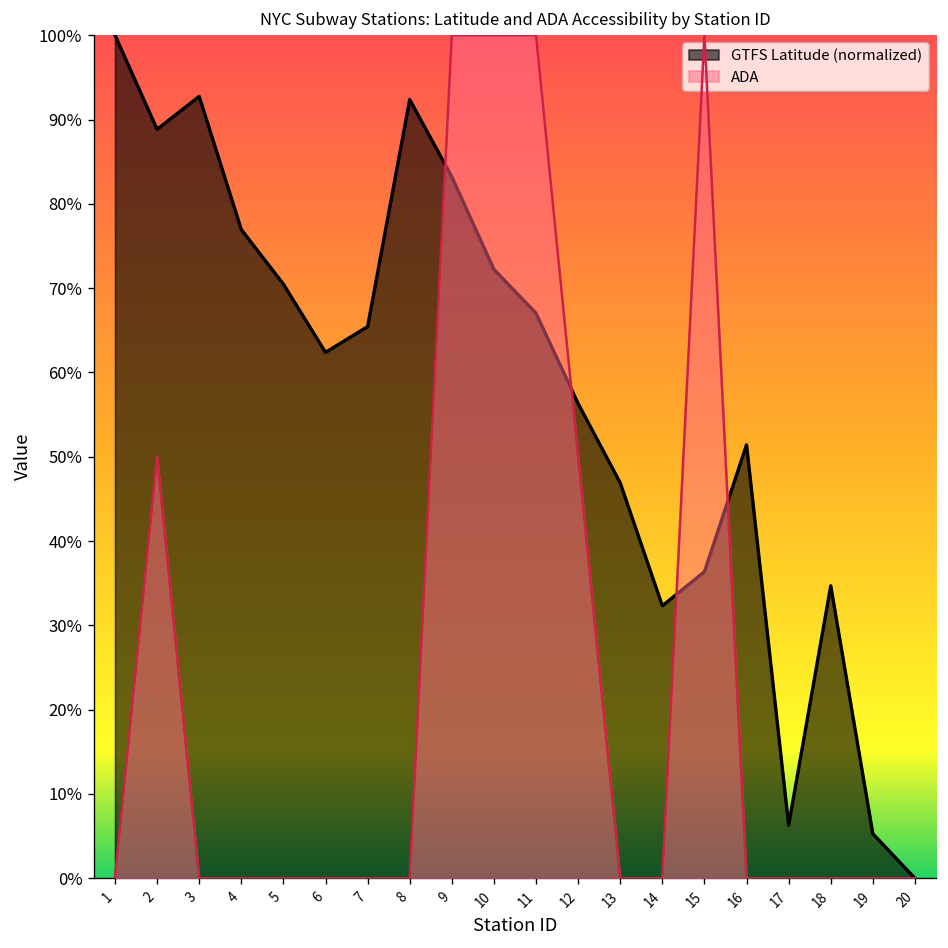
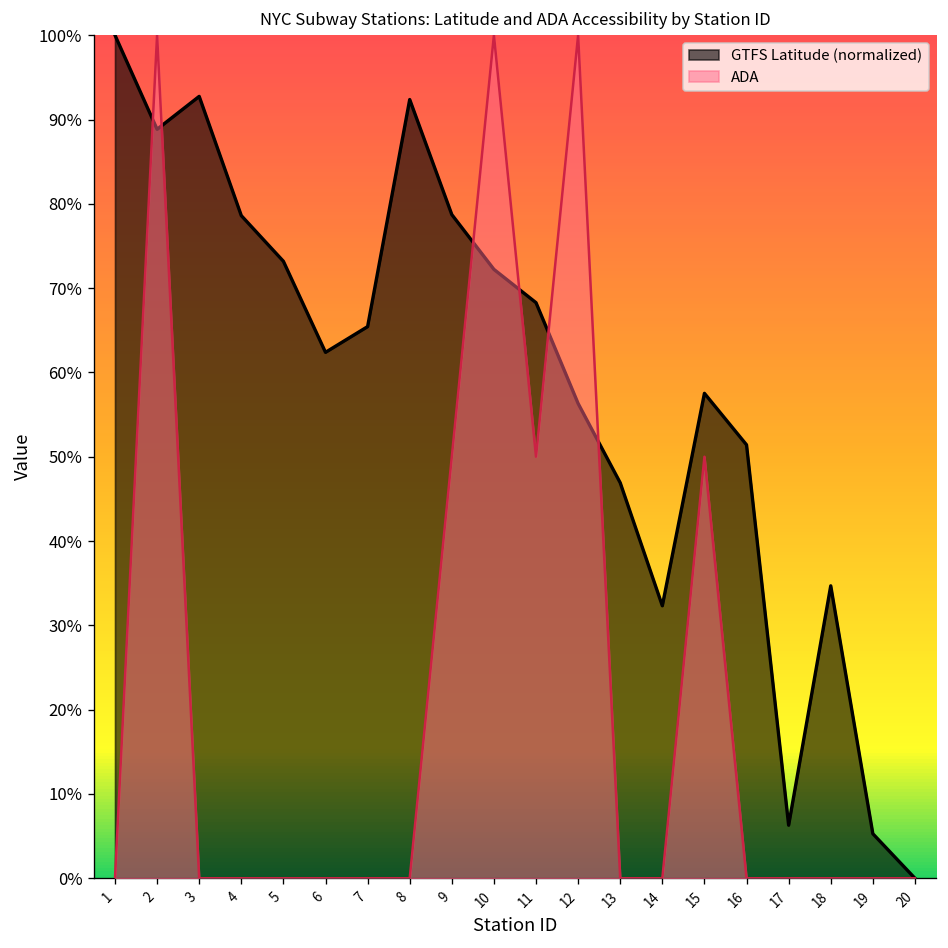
  {
    "GTFS Latitude (normalized)": {
      "1": "100%",
      "2": "89%",
      "3": "93%",
-     "4": "77%",
-     "5": "70%",
+     "4": "79%",
+     "5": "73%",
      "6": "62%",
      "7": "65%",
      "8": "92%",
-     "9": "83%",
+     "9": "79%",
      "10": "72%",
-     "11": "67%",
+     "11": "68%",
      "12": "56%",
      "13": "47%",
      "14": "32%",
-     "15": "36%",
+     "15": "58%",
      "16": "51%",
      "17": "6%",
      "18": "35%",
      "19": "5%"
    },
    "ADA": {
      "1": "0%",
-     "2": "50%",
+     "2": "100%",
      "3": "0%",
      "4": "0%",
      "5": "0%",
      "6": "0%",
      "7": "0%",
      "8": "0%",
-     "9": "100%",
+     "9": "50%",
      "10": "100%",
-     "11": "100%",
-     "12": "50%",
+     "11": "50%",
+     "12": "100%",
      "13": "0%",
      "14": "0%",
-     "15": "100%",
+     "15": "50%",
      "16": "0%",
      "17": "0%",
      "18": "0%",
      "19": "0%"
    }
  }
